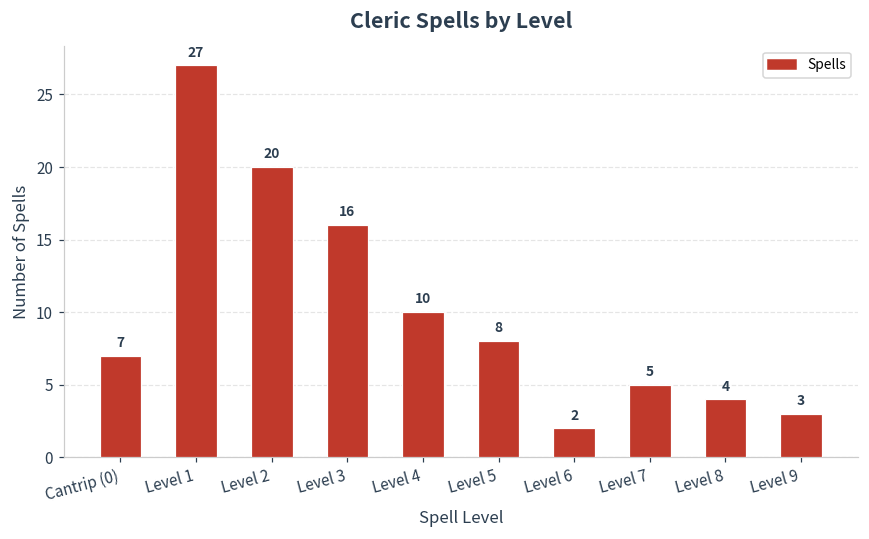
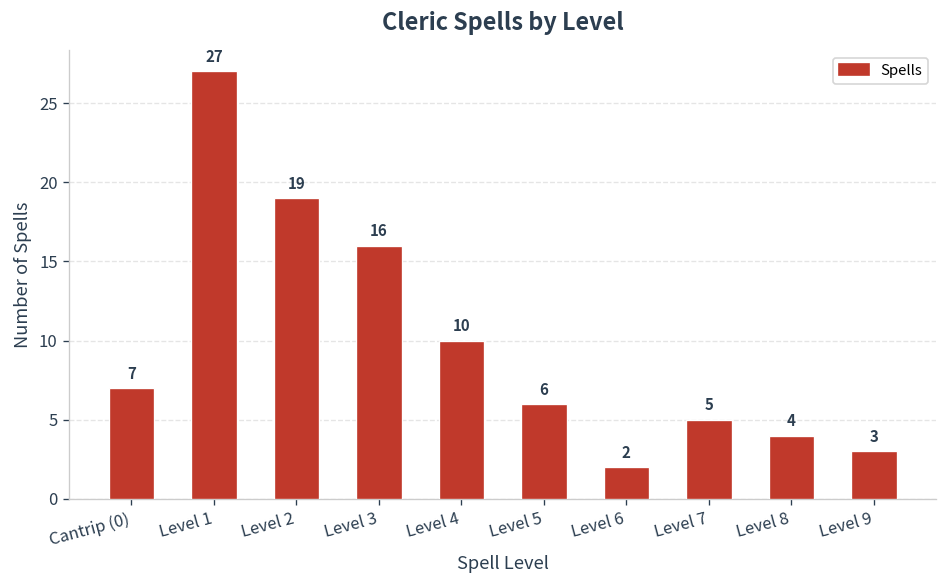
  {
    "Cantrip (0)": 7,
    "Level 1": 27,
-   "Level 2": 20,
+   "Level 2": 19,
    "Level 3": 16,
    "Level 4": 10,
-   "Level 5": 8,
+   "Level 5": 6,
    "Level 6": 2,
    "Level 7": 5,
    "Level 8": 4,
    "Level 9": 3
  }
